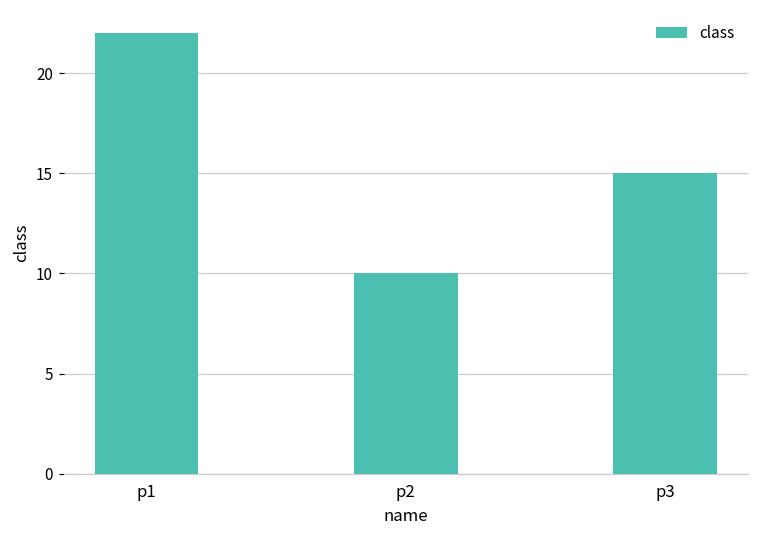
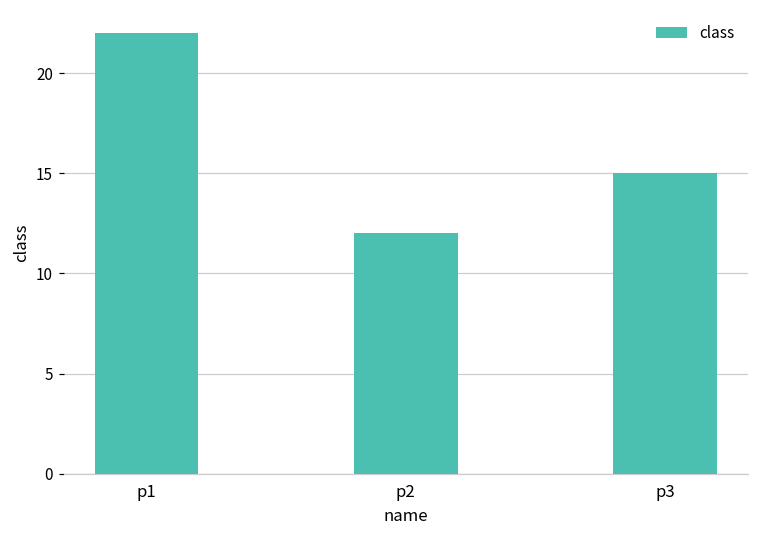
  {
    "p1": 22,
-   "p2": 10,
+   "p2": 12,
    "p3": 15
  }
